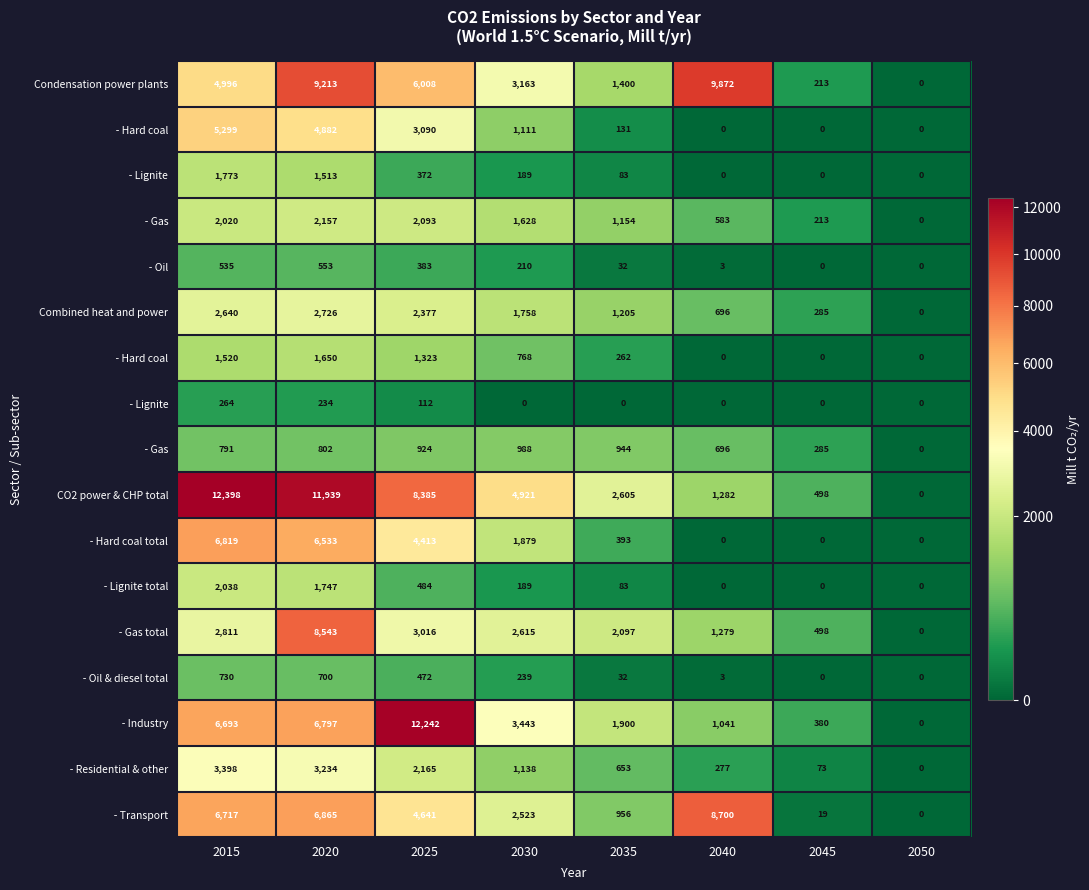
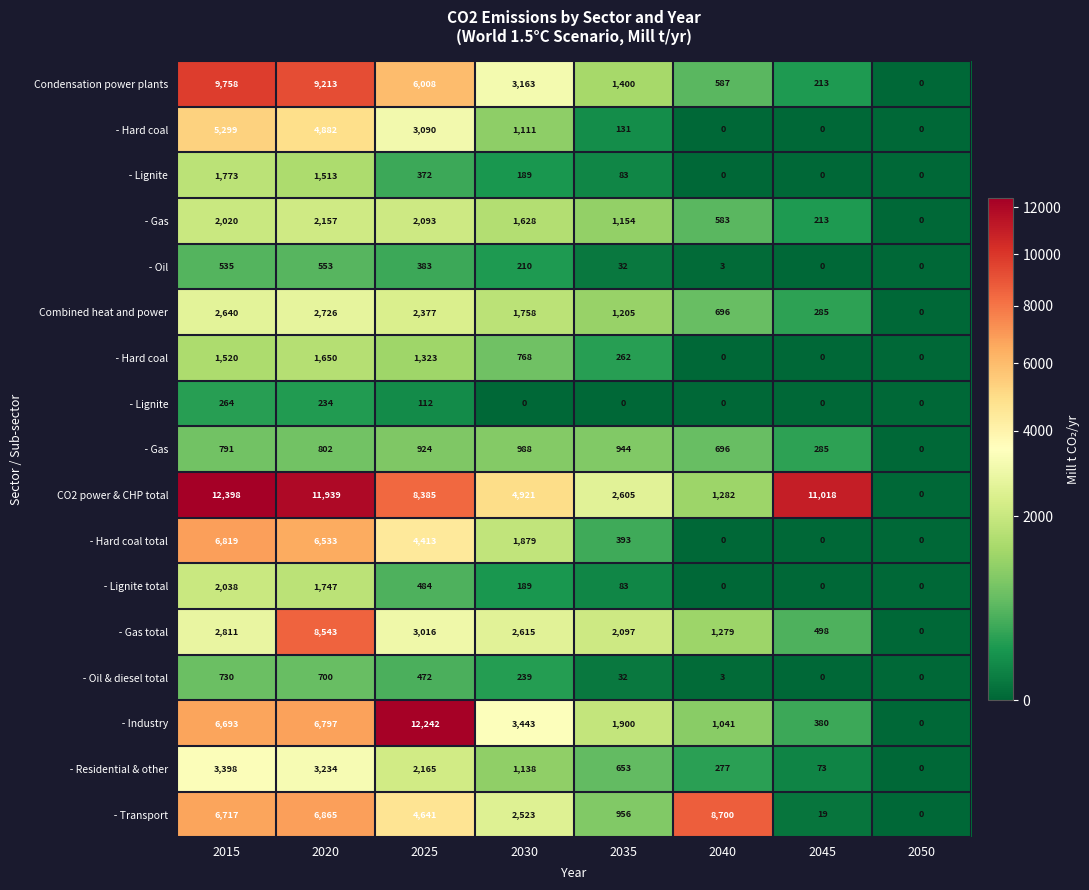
  {
    "Condensation power plants": {
-     "2015": "4,996",
+     "2015": "9,758",
      "2020": "9,213",
      "2025": "6,008",
      "2030": "3,163",
      "2035": "1,400",
-     "2040": "9,872",
+     "2040": "587",
      "2045": "213",
      "2050": "0"
    },
    "- Oil": {
      "2015": "535",
      "2020": "553",
      "2025": "383",
      "2030": "210",
      "2035": "32",
      "2040": "3",
      "2045": "0",
      "2050": "0"
    },
    "Combined heat and power": {
      "2015": "2,640",
      "2020": "2,726",
      "2025": "2,377",
      "2030": "1,758",
      "2035": "1,205",
      "2040": "696",
      "2045": "285",
      "2050": "0"
    },
    "CO2 power & CHP total": {
      "2015": "12,398",
      "2020": "11,939",
      "2025": "8,385",
      "2030": "4,921",
      "2035": "2,605",
      "2040": "1,282",
-     "2045": "498",
+     "2045": "11,018",
      "2050": "0"
    },
    "- Hard coal total": {
      "2015": "6,819",
      "2020": "6,533",
      "2025": "4,413",
      "2030": "1,879",
      "2035": "393",
      "2040": "0",
      "2045": "0",
      "2050": "0"
    },
    "- Lignite total": {
      "2015": "2,038",
      "2020": "1,747",
      "2025": "484",
      "2030": "189",
      "2035": "83",
      "2040": "0",
      "2045": "0",
      "2050": "0"
    },
    "- Gas total": {
      "2015": "2,811",
      "2020": "8,543",
      "2025": "3,016",
      "2030": "2,615",
      "2035": "2,097",
      "2040": "1,279",
      "2045": "498",
      "2050": "0"
    },
    "- Oil & diesel total": {
      "2015": "730",
      "2020": "700",
      "2025": "472",
      "2030": "239",
      "2035": "32",
      "2040": "3",
      "2045": "0",
      "2050": "0"
    },
    "- Industry": {
      "2015": "6,693",
      "2020": "6,797",
      "2025": "12,242",
      "2030": "3,443",
      "2035": "1,900",
      "2040": "1,041",
      "2045": "380",
      "2050": "0"
    },
    "- Residential & other": {
      "2015": "3,398",
      "2020": "3,234",
      "2025": "2,165",
      "2030": "1,138",
      "2035": "653",
      "2040": "277",
      "2045": "73",
      "2050": "0"
    },
    "- Transport": {
      "2015": "6,717",
      "2020": "6,865",
      "2025": "4,641",
      "2030": "2,523",
      "2035": "956",
      "2040": "8,700",
      "2045": "19",
      "2050": "0"
    }
  }
